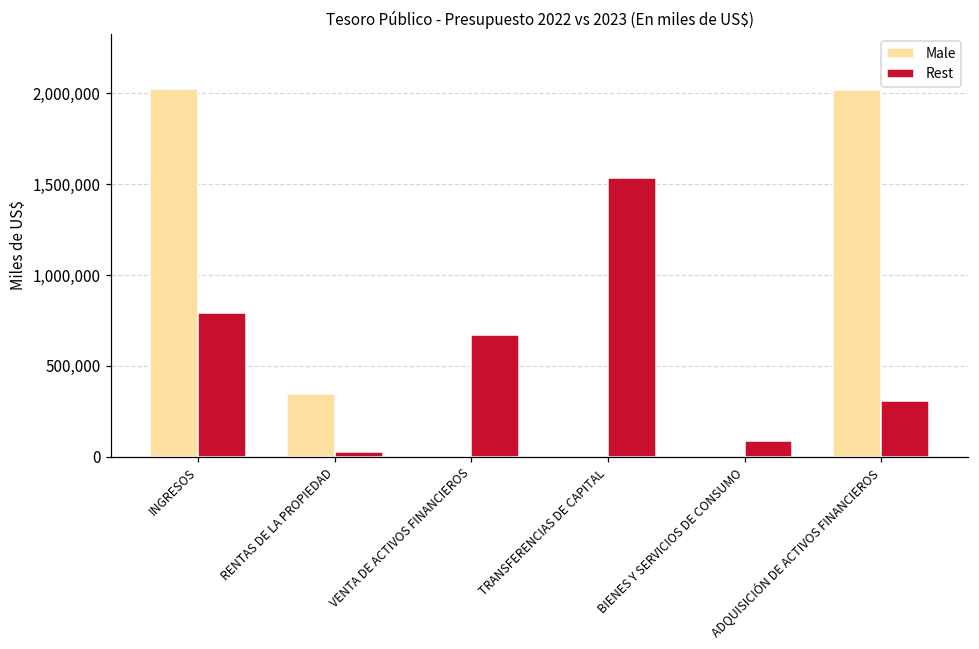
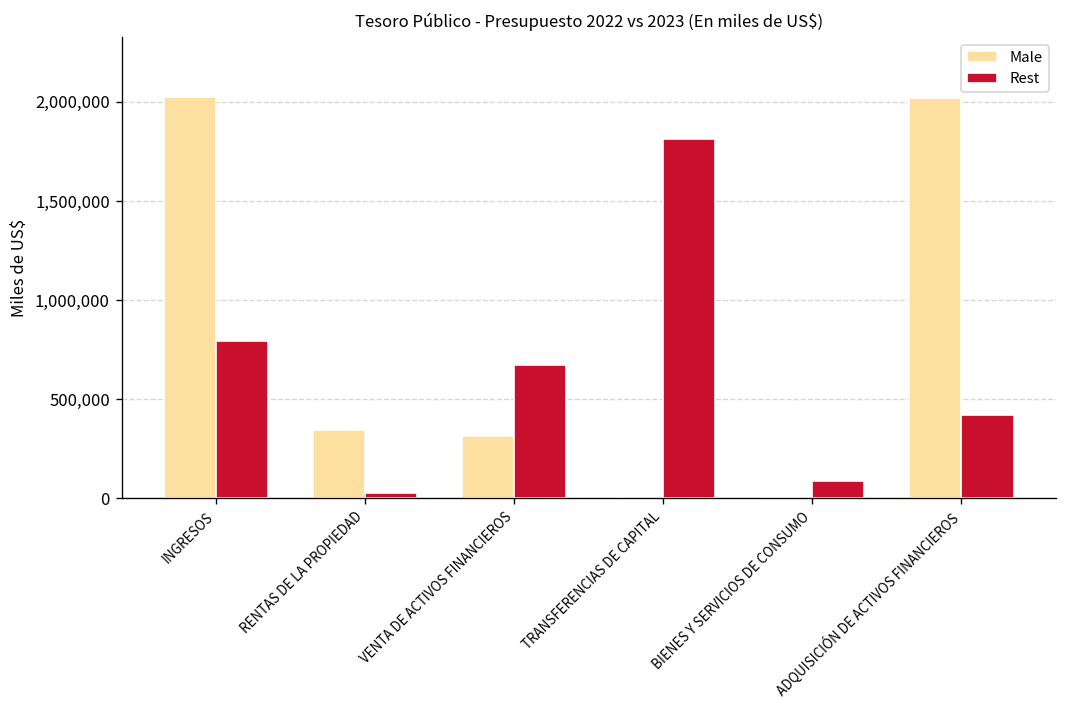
  {
    "Male": {
      "INGRESOS": "2,020,000",
      "RENTAS DE LA PROPIEDAD": "350,000",
-     "VENTA DE ACTIVOS FINANCIEROS": "0",
+     "VENTA DE ACTIVOS FINANCIEROS": "310,000",
      "ADQUISICIÓN DE ACTIVOS FINANCIEROS": "2,020,000"
    },
    "Rest": {
      "INGRESOS": "790,000",
      "RENTAS DE LA PROPIEDAD": "30,000",
      "VENTA DE ACTIVOS FINANCIEROS": "670,000",
-     "TRANSFERENCIAS DE CAPITAL": "1,530,000",
+     "TRANSFERENCIAS DE CAPITAL": "1,810,000",
      "BIENES Y SERVICIOS DE CONSUMO": "90,000",
-     "ADQUISICIÓN DE ACTIVOS FINANCIEROS": "310,000"
+     "ADQUISICIÓN DE ACTIVOS FINANCIEROS": "420,000"
    }
  }
